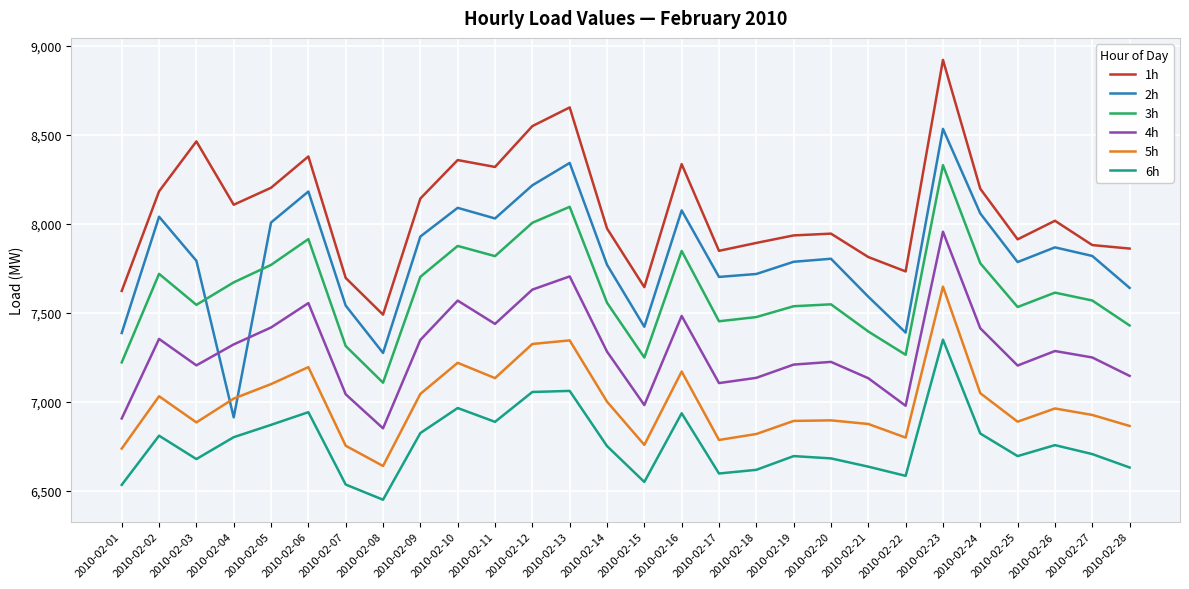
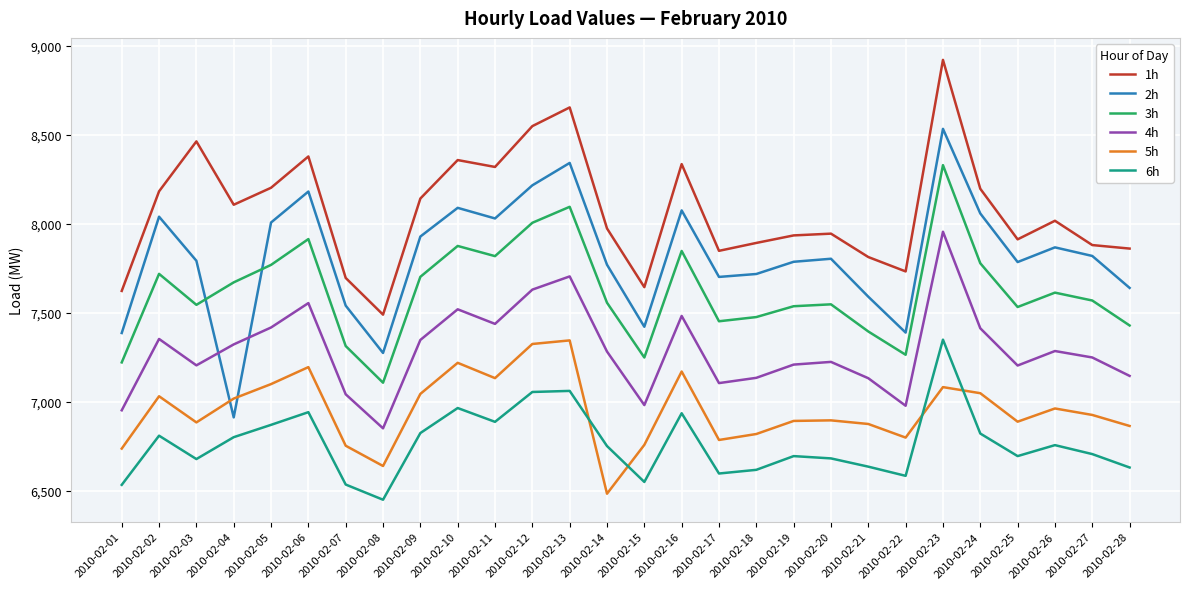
  {
    "1h": {
      "2010-02-01": "7,620",
      "2010-02-02": "8,180",
      "2010-02-03": "8,460",
      "2010-02-04": "8,110",
      "2010-02-05": "8,200",
      "2010-02-06": "8,380",
      "2010-02-07": "7,700",
      "2010-02-08": "7,490",
      "2010-02-09": "8,140",
      "2010-02-10": "8,360",
      "2010-02-11": "8,320",
      "2010-02-12": "8,550",
      "2010-02-13": "8,650",
      "2010-02-14": "7,970",
      "2010-02-15": "7,640",
      "2010-02-16": "8,330",
      "2010-02-17": "7,850",
      "2010-02-18": "7,890",
      "2010-02-19": "7,930",
      "2010-02-20": "7,940",
      "2010-02-21": "7,810",
      "2010-02-22": "7,730",
      "2010-02-23": "8,920",
      "2010-02-24": "8,200",
      "2010-02-25": "7,910",
      "2010-02-26": "8,020",
      "2010-02-27": "7,880",
      "2010-02-28": "7,860"
    },
    "2h": {
      "2010-02-01": "7,390",
      "2010-02-02": "8,040",
      "2010-02-03": "7,790",
      "2010-02-04": "6,910",
      "2010-02-05": "8,010",
      "2010-02-06": "8,180",
      "2010-02-07": "7,540",
      "2010-02-08": "7,270",
      "2010-02-09": "7,930",
      "2010-02-10": "8,090",
      "2010-02-11": "8,030",
      "2010-02-12": "8,220",
      "2010-02-13": "8,340",
      "2010-02-14": "7,770",
      "2010-02-15": "7,420",
      "2010-02-16": "8,070",
      "2010-02-17": "7,700",
      "2010-02-18": "7,720",
      "2010-02-19": "7,790",
      "2010-02-20": "7,800",
      "2010-02-21": "7,590",
      "2010-02-22": "7,390",
      "2010-02-23": "8,530",
      "2010-02-24": "8,060",
      "2010-02-25": "7,780",
      "2010-02-26": "7,870",
      "2010-02-27": "7,820",
      "2010-02-28": "7,640"
    },
    "4h": {
-     "2010-02-01": "6,910",
+     "2010-02-01": "6,950",
      "2010-02-02": "7,350",
      "2010-02-03": "7,200",
      "2010-02-04": "7,320",
      "2010-02-05": "7,420",
      "2010-02-06": "7,550",
      "2010-02-07": "7,040",
      "2010-02-08": "6,850",
      "2010-02-09": "7,350",
-     "2010-02-10": "7,570",
+     "2010-02-10": "7,520",
      "2010-02-11": "7,440",
      "2010-02-12": "7,630",
      "2010-02-13": "7,700",
      "2010-02-14": "7,280",
      "2010-02-15": "6,980",
      "2010-02-16": "7,480",
      "2010-02-17": "7,100",
      "2010-02-18": "7,130",
      "2010-02-19": "7,210",
      "2010-02-20": "7,220",
      "2010-02-21": "7,130",
      "2010-02-22": "6,980",
      "2010-02-23": "7,950",
      "2010-02-24": "7,410",
      "2010-02-25": "7,200",
      "2010-02-26": "7,280",
      "2010-02-27": "7,250",
      "2010-02-28": "7,140"
    },
    "5h": {
      "2010-02-01": "6,740",
      "2010-02-02": "7,030",
      "2010-02-03": "6,880",
      "2010-02-04": "7,020",
      "2010-02-05": "7,100",
      "2010-02-06": "7,190",
      "2010-02-07": "6,750",
      "2010-02-08": "6,640",
      "2010-02-09": "7,040",
      "2010-02-10": "7,220",
      "2010-02-11": "7,130",
      "2010-02-12": "7,320",
      "2010-02-13": "7,340",
-     "2010-02-14": "7,000",
+     "2010-02-14": "6,480",
      "2010-02-15": "6,760",
      "2010-02-16": "7,170",
      "2010-02-17": "6,780",
      "2010-02-18": "6,820",
      "2010-02-19": "6,890",
      "2010-02-20": "6,890",
      "2010-02-21": "6,870",
      "2010-02-22": "6,800",
-     "2010-02-23": "7,650",
+     "2010-02-23": "7,080",
      "2010-02-24": "7,050",
      "2010-02-25": "6,890",
      "2010-02-26": "6,960",
      "2010-02-27": "6,930",
      "2010-02-28": "6,860"
    }
  }
